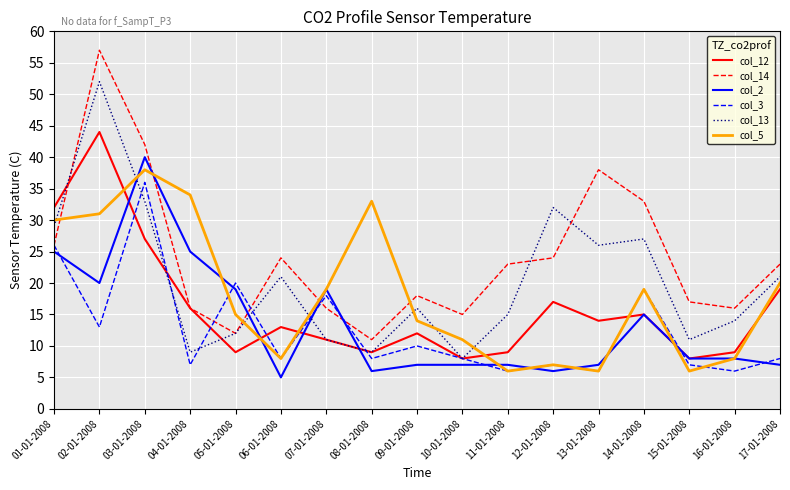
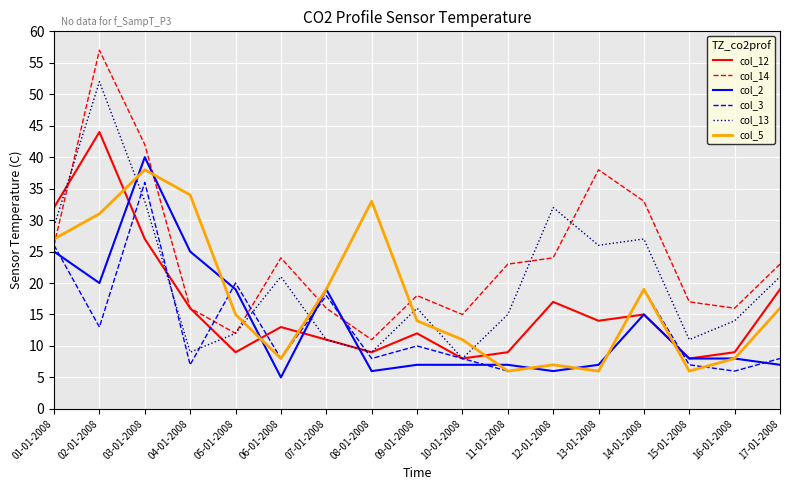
  {
    "col_13": {
      "01-01-2008": 29,
      "02-01-2008": 52,
      "03-01-2008": 33,
      "04-01-2008": 9,
      "06-01-2008": 21,
      "09-01-2008": 16,
      "11-01-2008": 15,
      "12-01-2008": 32,
      "13-01-2008": 26,
      "14-01-2008": 27,
      "15-01-2008": 11,
      "16-01-2008": 14,
      "17-01-2008": 21
    },
    "col_5": {
-     "01-01-2008": 30,
+     "01-01-2008": 27,
      "02-01-2008": 31,
      "03-01-2008": 38,
      "04-01-2008": 34,
      "05-01-2008": 15,
      "08-01-2008": 33,
      "09-01-2008": 14,
      "10-01-2008": 11,
      "15-01-2008": 6,
-     "17-01-2008": 20
+     "17-01-2008": 16
    }
  }
